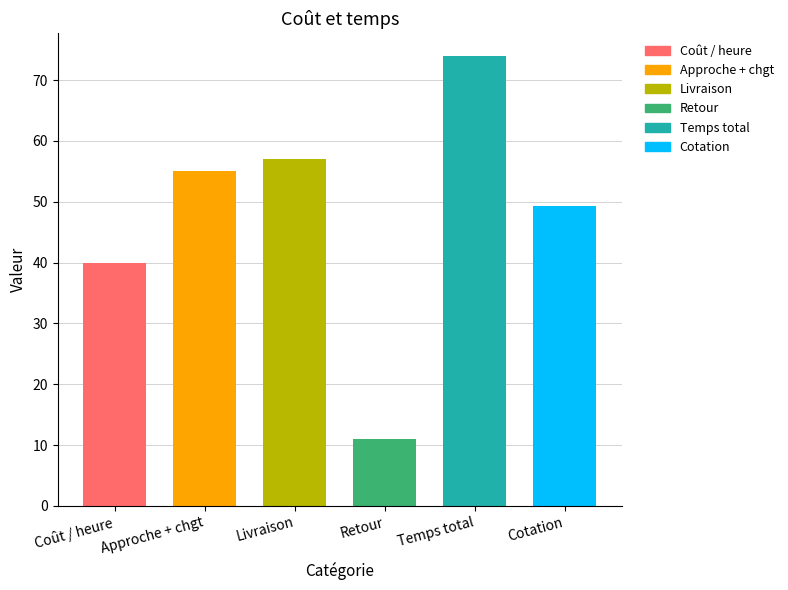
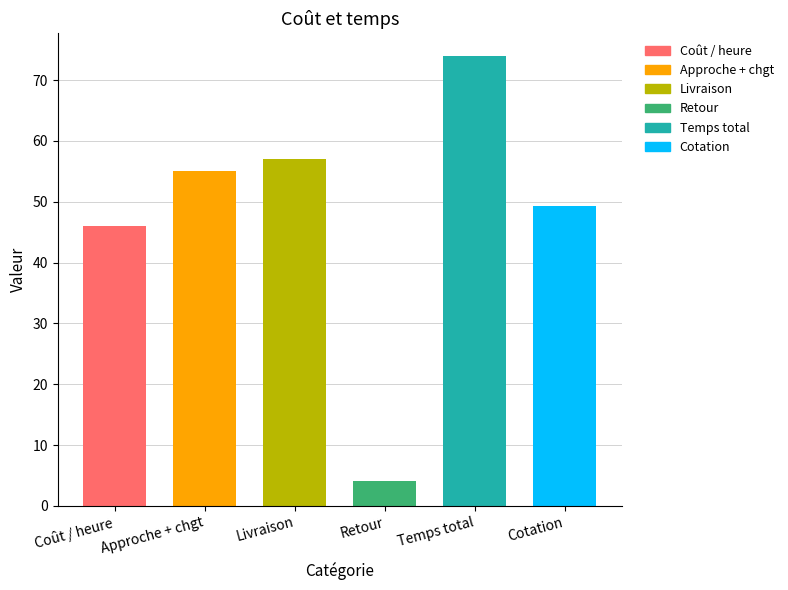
  {
-   "Coût / heure": 40,
+   "Coût / heure": 46,
    "Approche + chgt": 55,
    "Livraison": 57,
-   "Retour": 11,
+   "Retour": 4,
    "Temps total": 74,
    "Cotation": 49
  }
